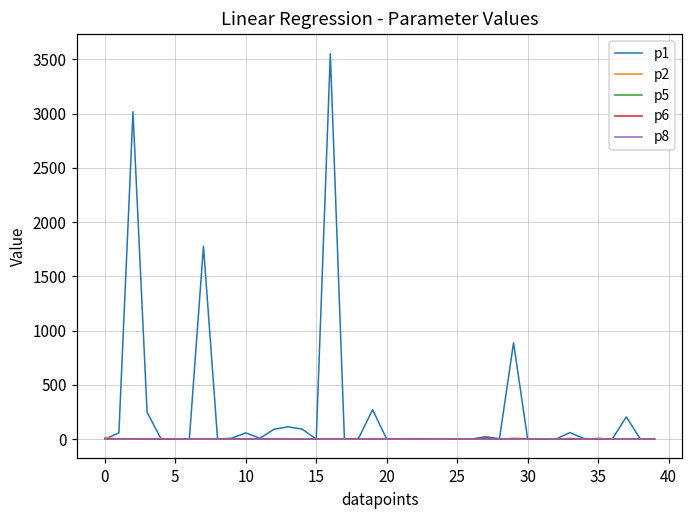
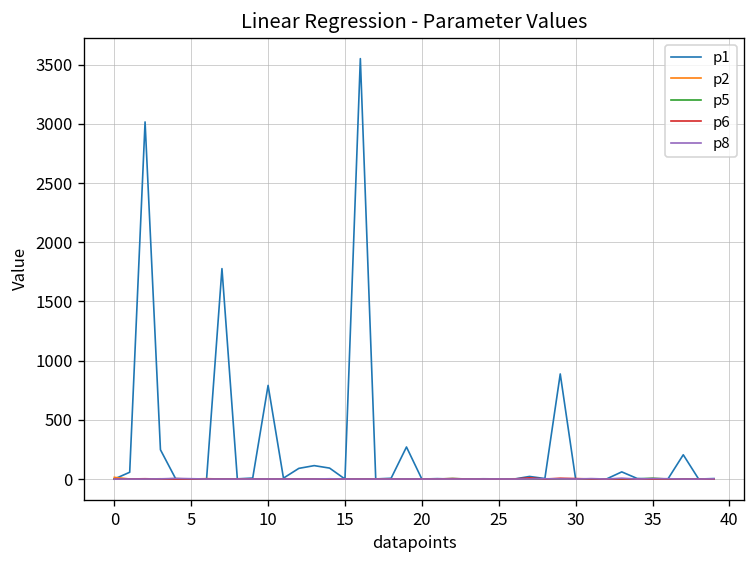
  {
    "p1": {
-     "10": 100
+     "10": 800
    }
  }
